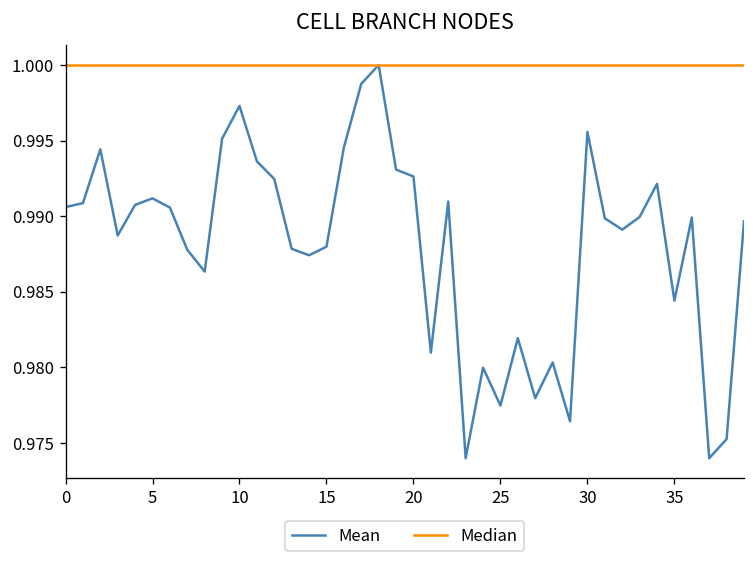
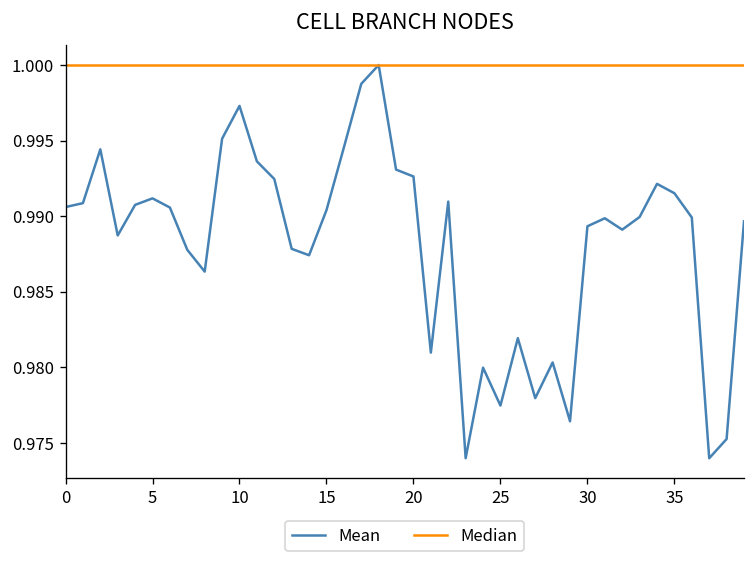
  {
    "Mean": {
      "0": 0.9906,
      "5": 0.9912,
      "10": 0.9973,
-     "15": 0.9880,
+     "15": 0.9904,
      "20": 0.9926,
      "25": 0.9775,
-     "30": 0.9956,
-     "35": 0.9844
+     "30": 0.9893,
+     "35": 0.9915
    },
    "Median": {
      "0": 1.0000,
      "5": 1.0000,
      "10": 1.0000,
      "15": 1.0000,
      "20": 1.0000,
      "25": 1.0000,
      "30": 1.0000,
      "35": 1.0000
    }
  }
